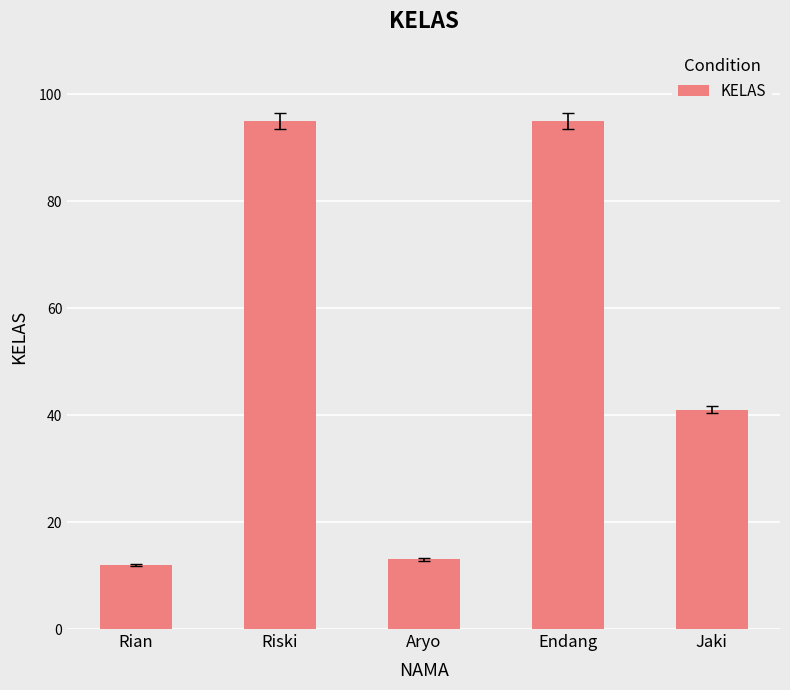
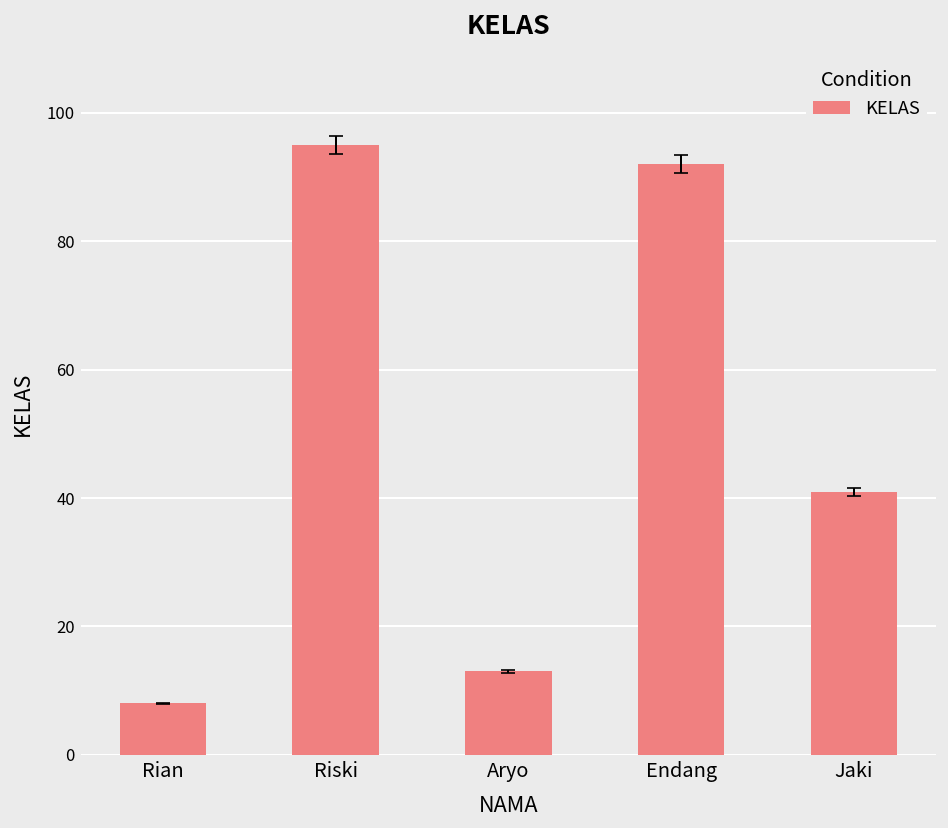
  {
    "KELAS": {
-     "Rian": 12,
+     "Rian": 8,
      "Riski": 95,
      "Aryo": 13,
-     "Endang": 95,
+     "Endang": 92,
      "Jaki": 41
    }
  }
